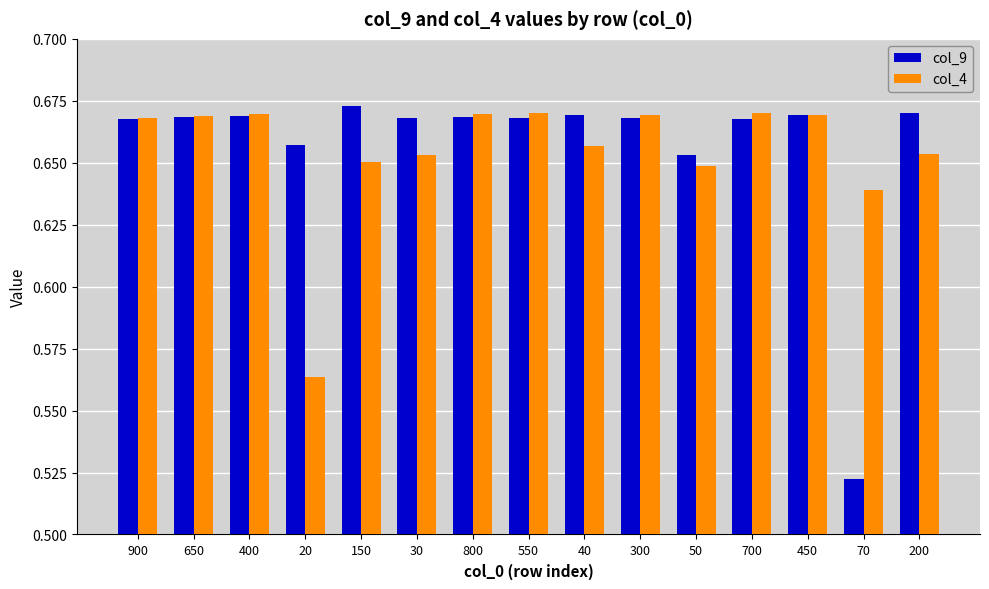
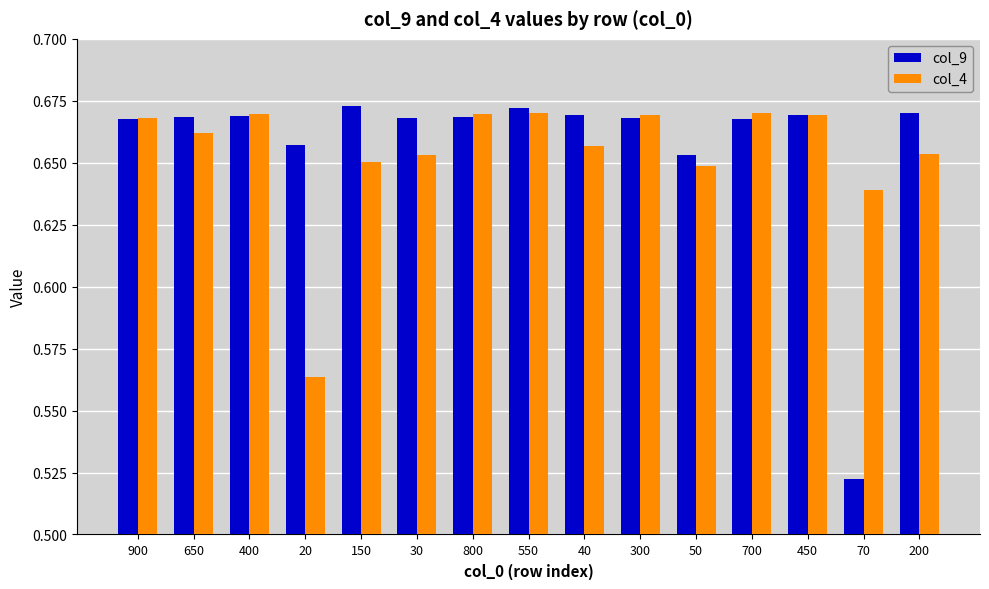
  {
    "col_9": {
      "900": 0.668,
      "650": 0.668,
      "400": 0.669,
      "20": 0.657,
      "150": 0.673,
      "30": 0.668,
      "800": 0.668,
-     "550": 0.668,
+     "550": 0.672,
      "40": 0.669,
      "300": 0.668,
      "50": 0.653,
      "700": 0.668,
      "450": 0.669,
      "70": 0.522,
      "200": 0.670
    },
    "col_4": {
      "900": 0.668,
-     "650": 0.669,
+     "650": 0.662,
      "400": 0.670,
      "20": 0.564,
      "150": 0.650,
      "30": 0.653,
      "800": 0.670,
      "550": 0.670,
      "40": 0.657,
      "300": 0.669,
      "50": 0.649,
      "700": 0.670,
      "450": 0.669,
      "70": 0.639,
      "200": 0.654
    }
  }
